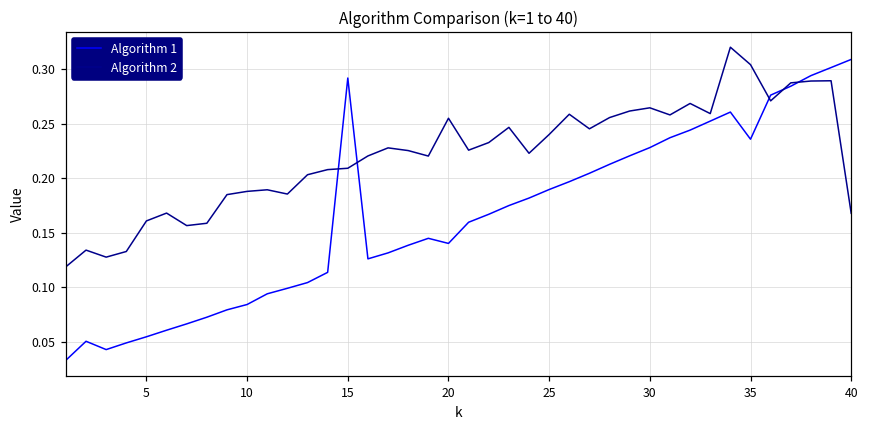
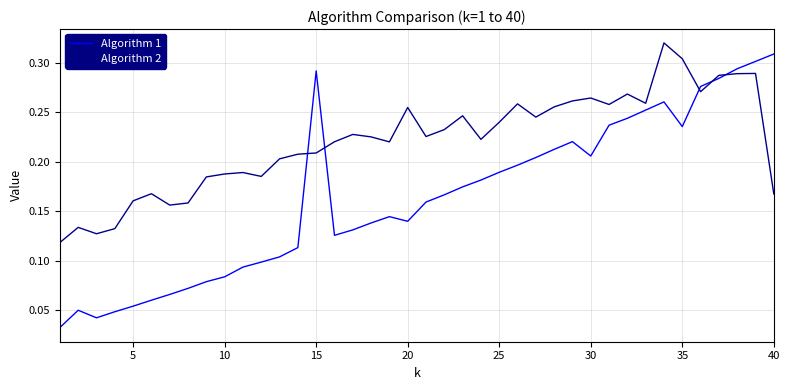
  {
    "Algorithm 1": {
      "5": 0.05,
      "10": 0.08,
      "15": 0.29,
      "20": 0.14,
      "25": 0.19,
-     "30": 0.23,
+     "30": 0.21,
      "35": 0.24,
      "40": 0.31
    },
    "Algorithm 2": {
      "5": 0.16,
      "10": 0.19,
      "15": 0.21,
      "20": 0.25,
      "25": 0.24,
      "30": 0.26,
      "35": 0.30,
      "40": 0.17
    }
  }
